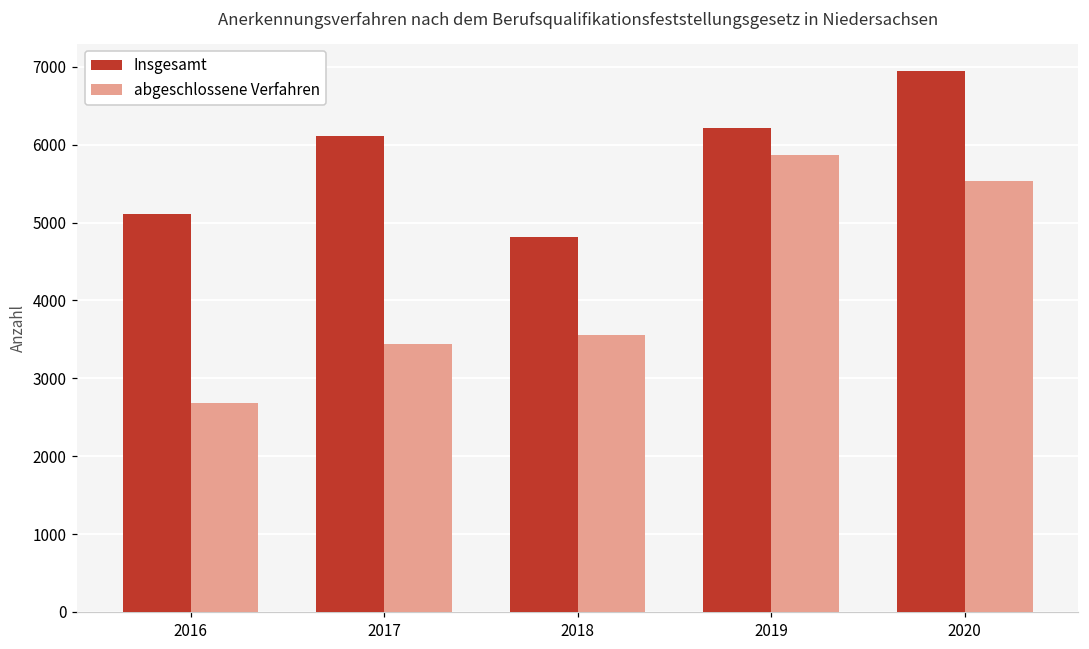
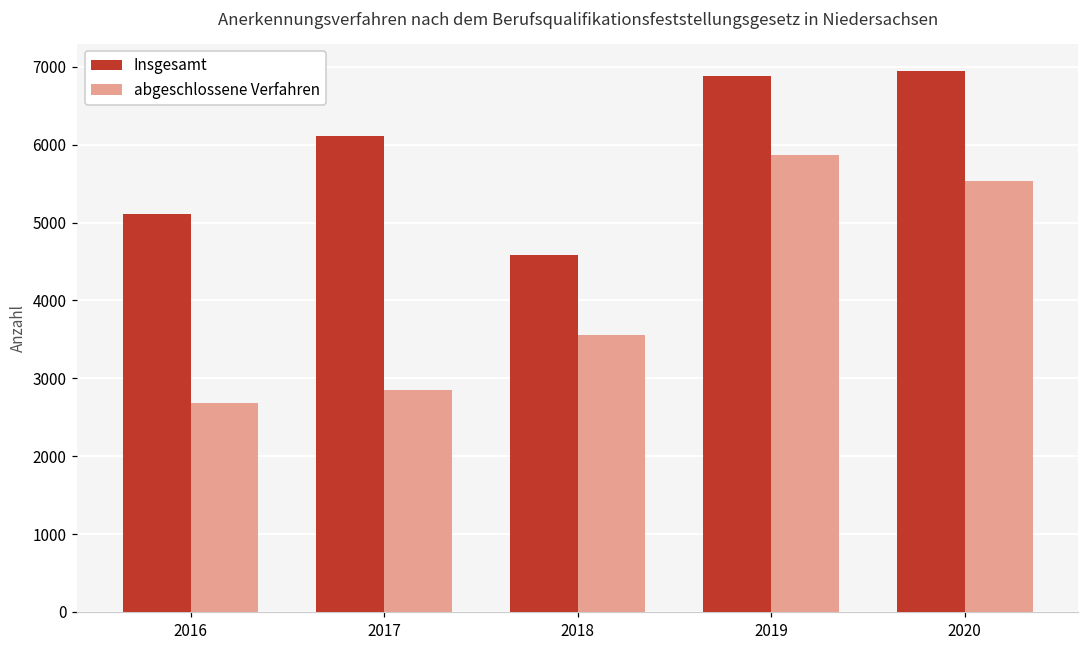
  {
    "Insgesamt": {
      "2016": 5100,
      "2017": 6100,
-     "2018": 4800,
-     "2019": 6200,
+     "2018": 4600,
+     "2019": 6900,
      "2020": 7000
    },
    "abgeschlossene Verfahren": {
      "2016": 2700,
-     "2017": 3400,
+     "2017": 2800,
      "2018": 3600,
      "2019": 5900,
      "2020": 5500
    }
  }
